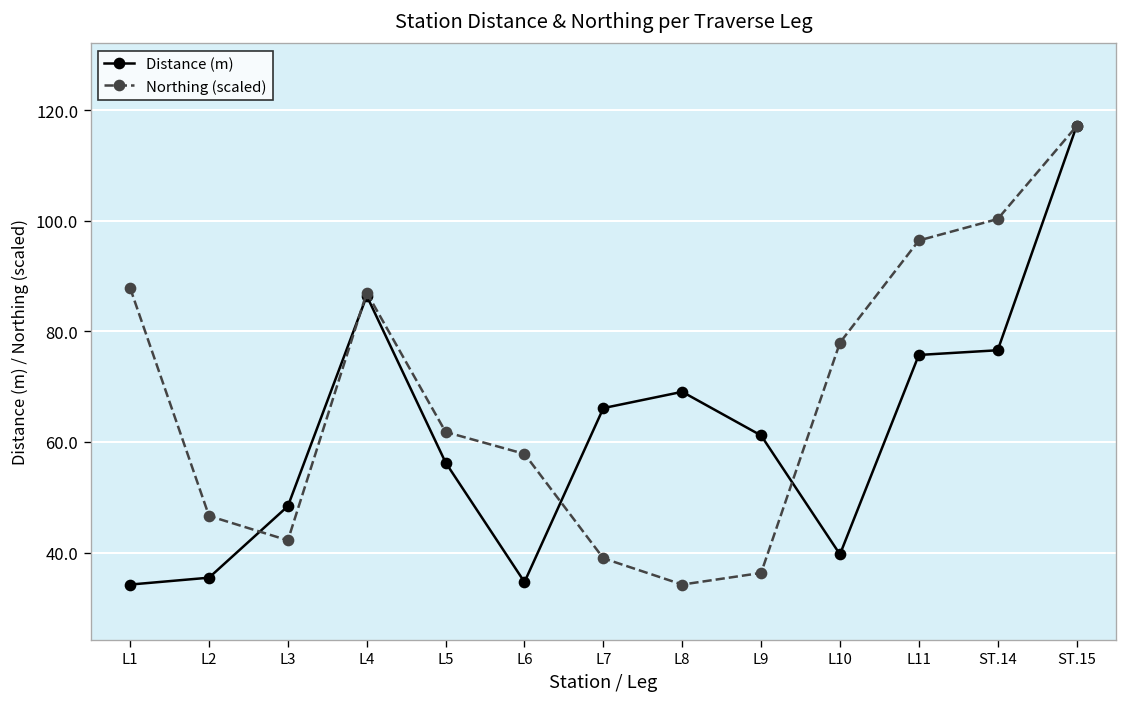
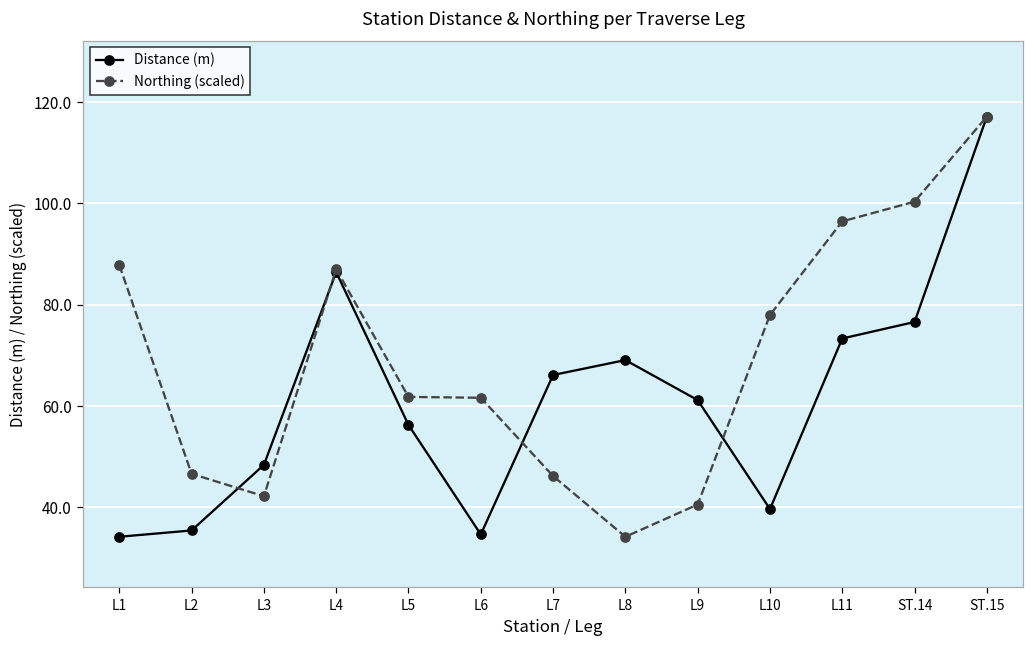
  {
    "Distance (m)": {
      "L1": 34,
      "L2": 35,
      "L3": 48,
      "L4": 86,
      "L5": 56,
      "L6": 35,
      "L7": 66,
      "L8": 69,
      "L9": 61,
      "L10": 40,
-     "L11": 76,
+     "L11": 73,
      "ST.14": 77
    },
    "Northing (scaled)": {
      "L1": 88,
      "L2": 47,
      "L3": 42,
      "L4": 87,
      "L5": 62,
-     "L6": 58,
-     "L7": 39,
+     "L6": 62,
+     "L7": 46,
      "L8": 34,
-     "L9": 36,
+     "L9": 41,
      "L10": 78,
      "L11": 96,
      "ST.14": 100
    }
  }
